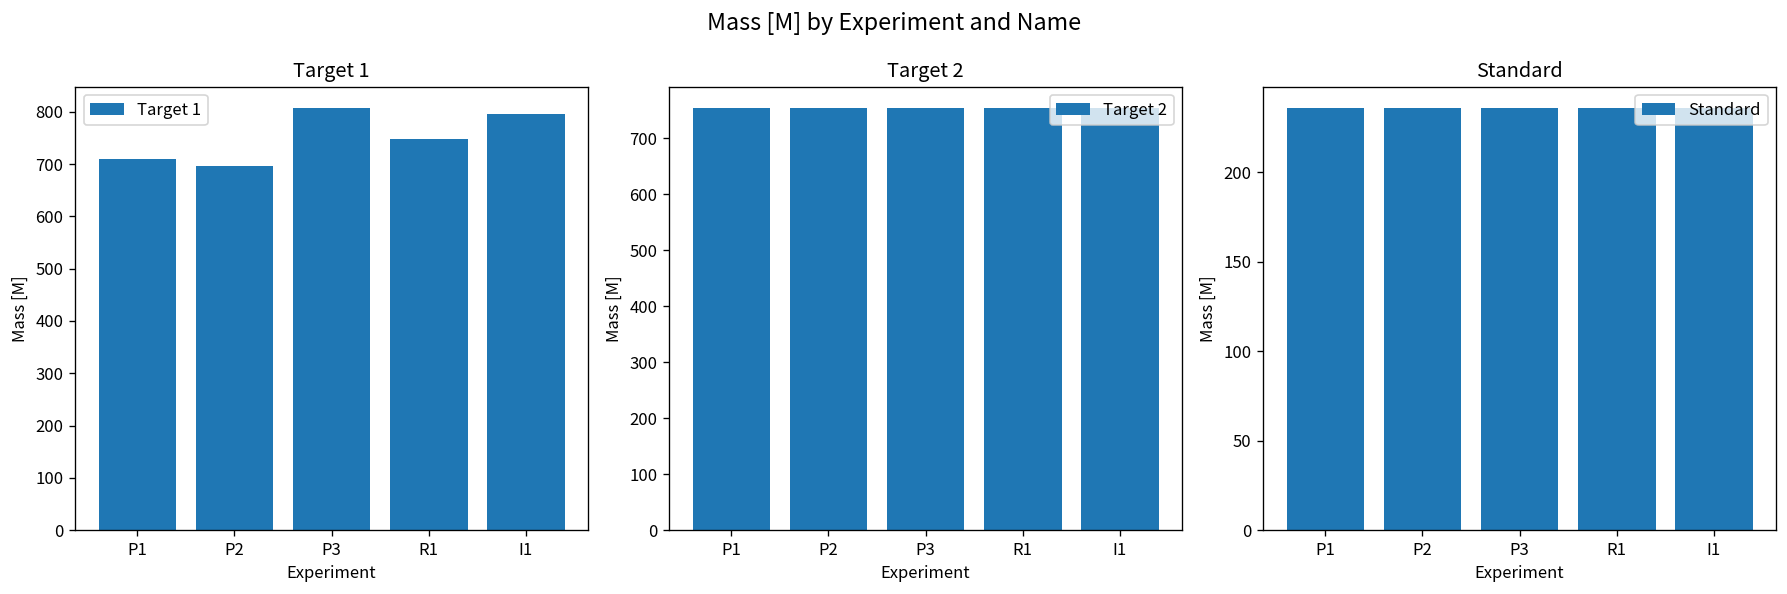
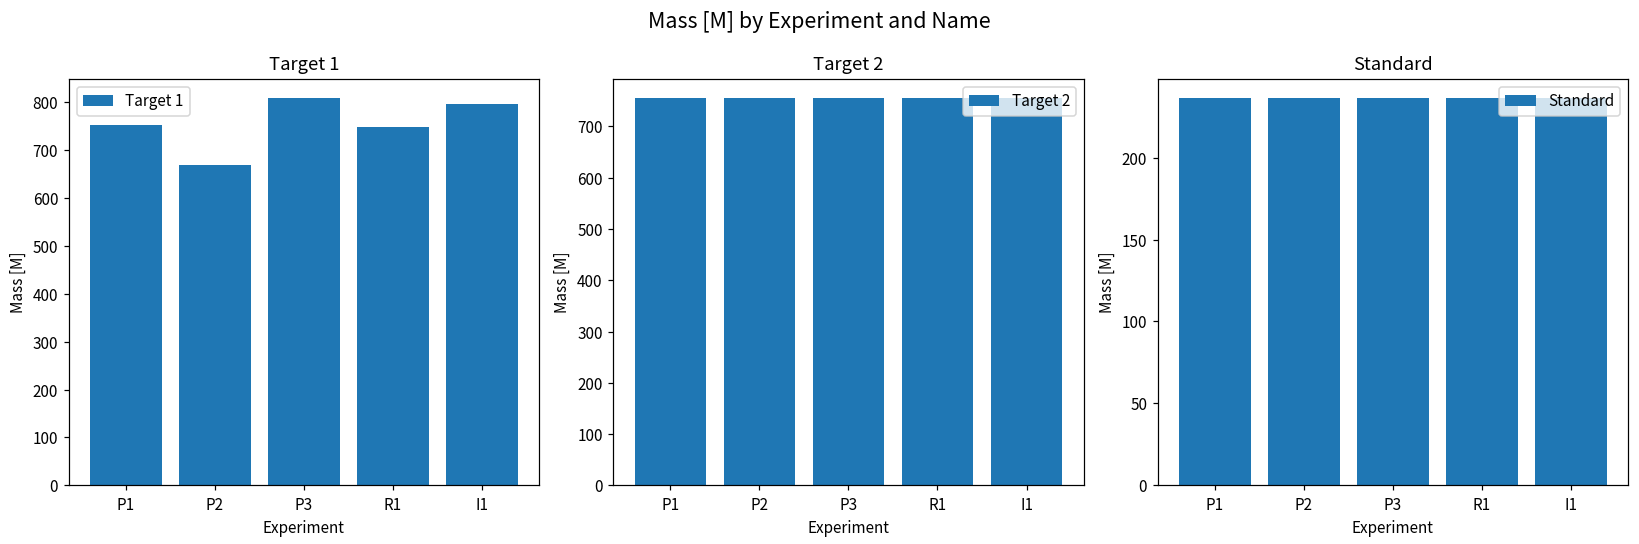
  {
    "Target 1": {
-     "P1": 710,
-     "P2": 700,
+     "P1": 750,
+     "P2": 670,
      "P3": 810,
      "R1": 750,
      "I1": 800
    },
    "Target 2": {
      "P1": 750,
      "P2": 750,
      "P3": 750,
      "R1": 750
    },
    "Standard": {
      "P1": 236,
      "P2": 236,
      "P3": 236,
      "R1": 236
    }
  }
